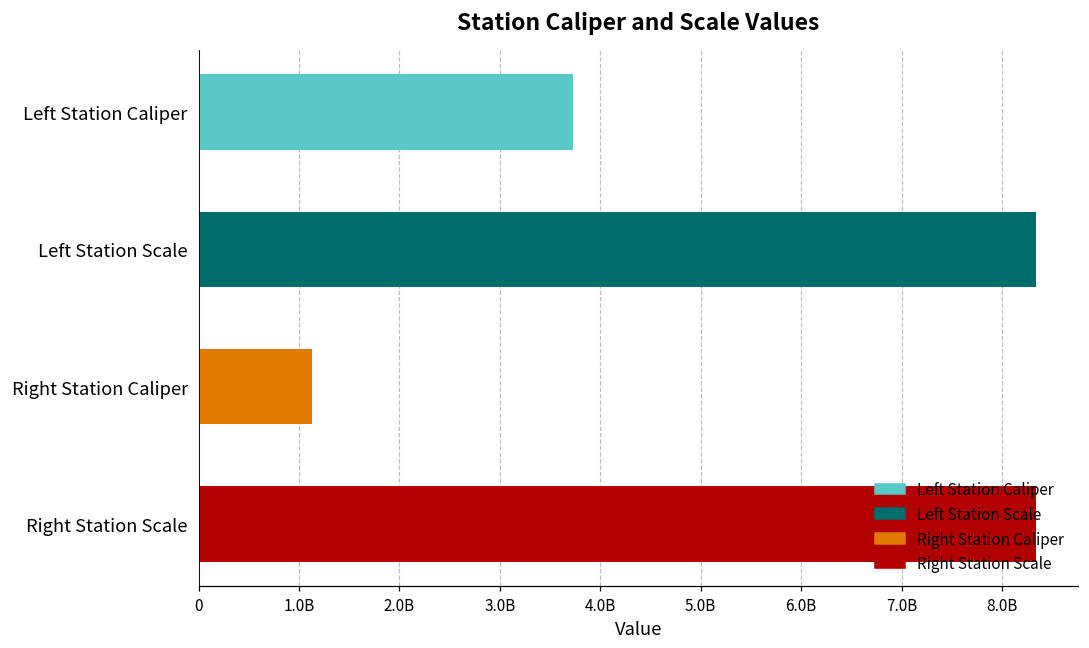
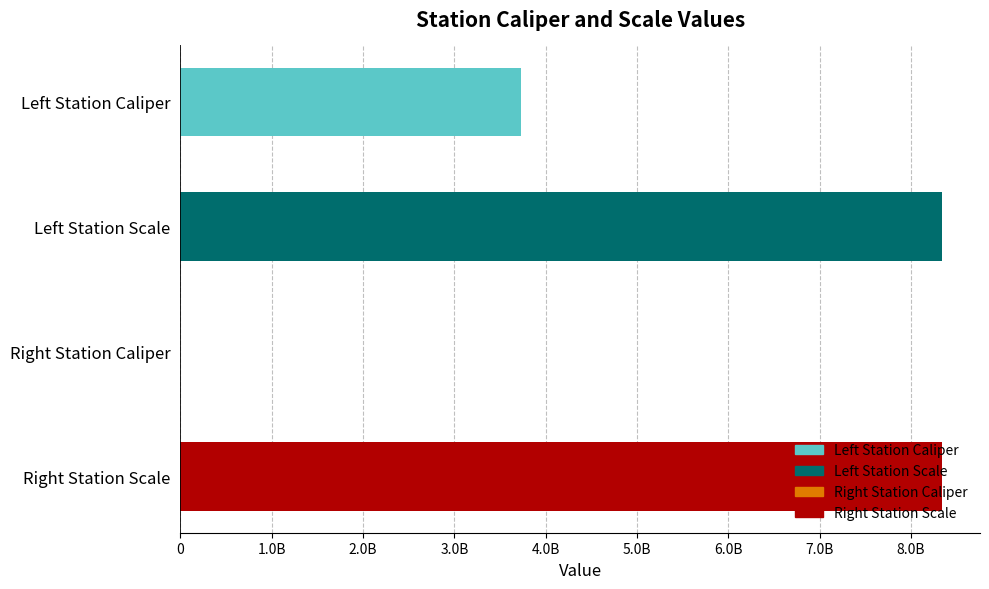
  {
    "Left Station Caliper": 3700000000,
    "Left Station Scale": 8300000000,
-   "Right Station Caliper": 1100000000,
+   "Right Station Caliper": 0,
    "Right Station Scale": 8300000000
  }
